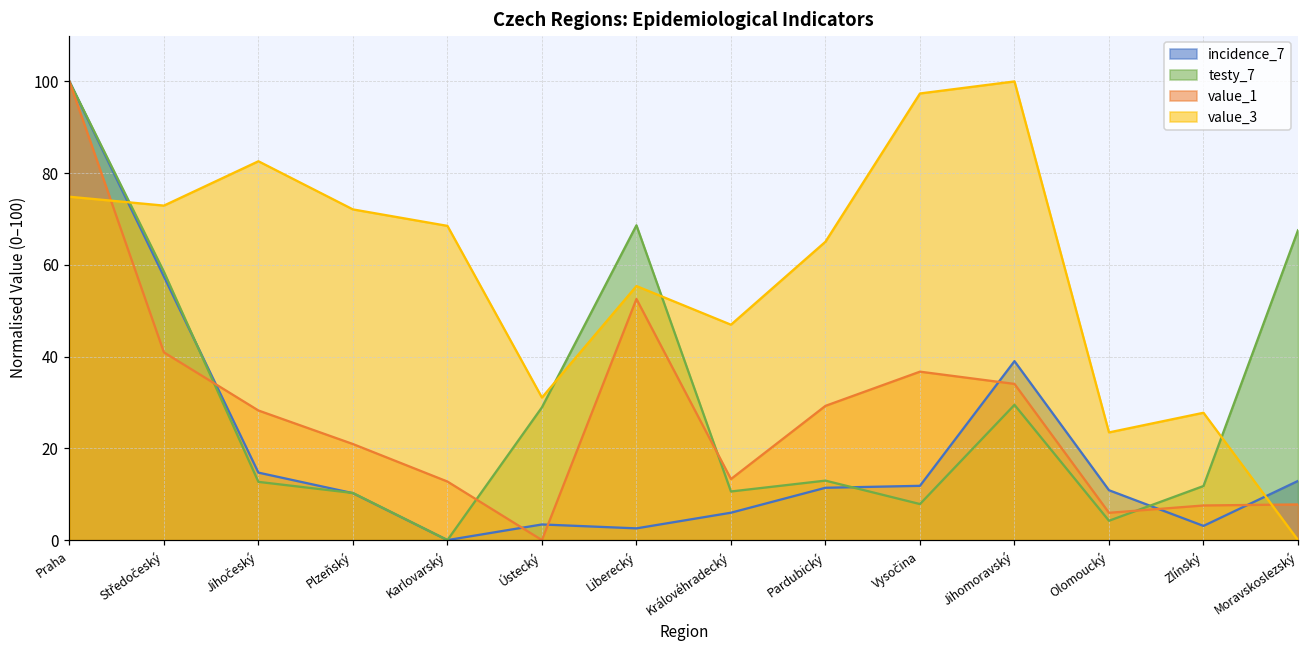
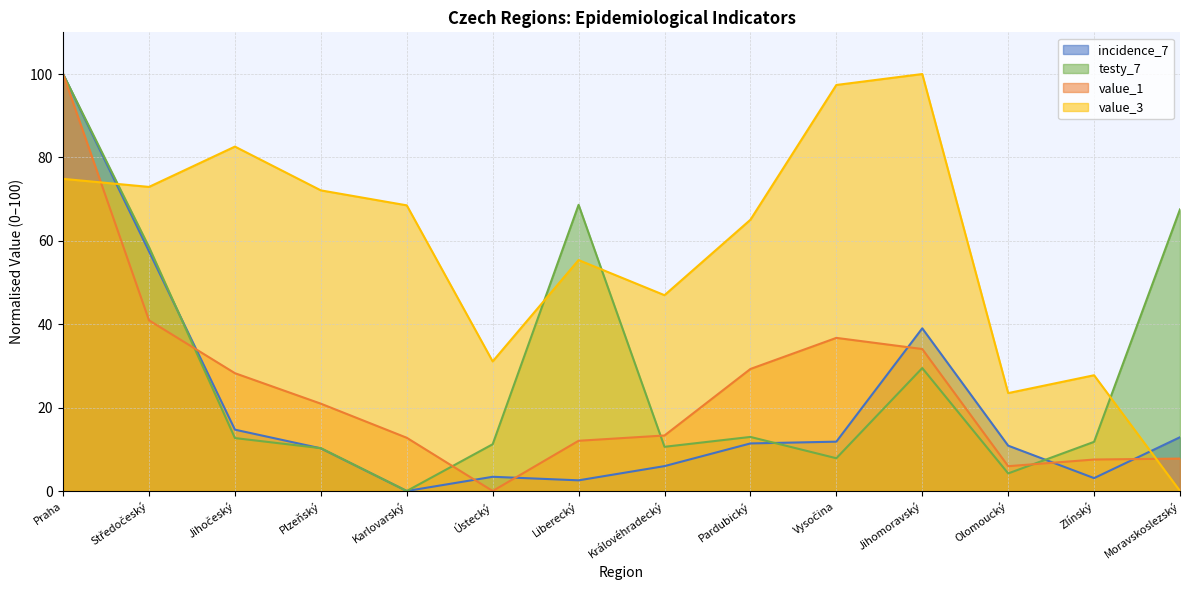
  {
    "incidence_7": {
      "Středočeský": 57,
      "Jihočeský": 15,
      "Ústecký": 3,
      "Liberecký": 3,
      "Královéhradecký": 6,
      "Pardubický": 11,
      "Vysočina": 12,
      "Jihomoravský": 39,
      "Olomoucký": 11,
      "Zlínský": 3,
      "Moravskoslezský": 13
    },
    "testy_7": {
      "Středočeský": 59,
      "Jihočeský": 13,
-     "Ústecký": 29,
+     "Ústecký": 11,
      "Liberecký": 69,
      "Královéhradecký": 11,
      "Pardubický": 13,
      "Vysočina": 8,
      "Jihomoravský": 29,
      "Olomoucký": 4,
      "Zlínský": 12,
      "Moravskoslezský": 68
    },
    "value_1": {
      "Středočeský": 41,
      "Jihočeský": 28,
      "Plzeňský": 21,
      "Karlovarský": 13,
      "Ústecký": 0,
-     "Liberecký": 53,
+     "Liberecký": 12,
      "Královéhradecký": 13,
      "Pardubický": 29,
      "Vysočina": 37,
      "Jihomoravský": 34,
      "Olomoucký": 6,
      "Zlínský": 8,
      "Moravskoslezský": 8
    },
    "value_3": {
      "Praha": 75,
      "Středočeský": 73,
      "Jihočeský": 83,
      "Plzeňský": 72,
      "Karlovarský": 69,
      "Ústecký": 31,
      "Liberecký": 55,
      "Královéhradecký": 47,
      "Pardubický": 65,
      "Vysočina": 97,
      "Jihomoravský": 100,
      "Olomoucký": 23,
      "Zlínský": 28,
      "Moravskoslezský": 0
    }
  }
